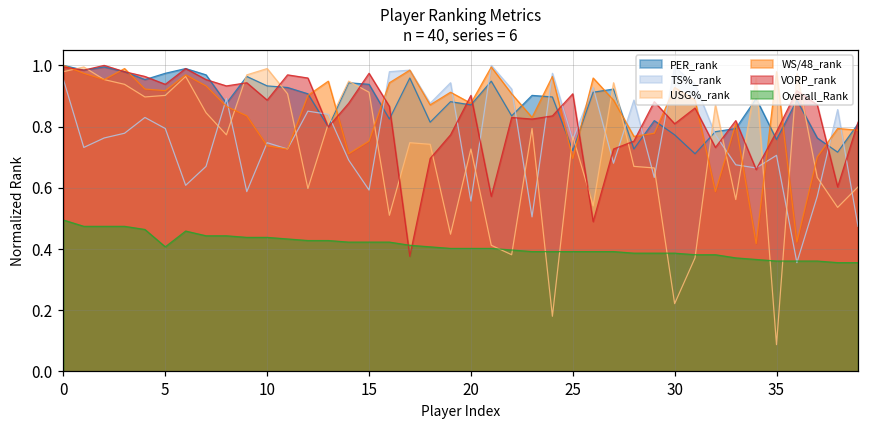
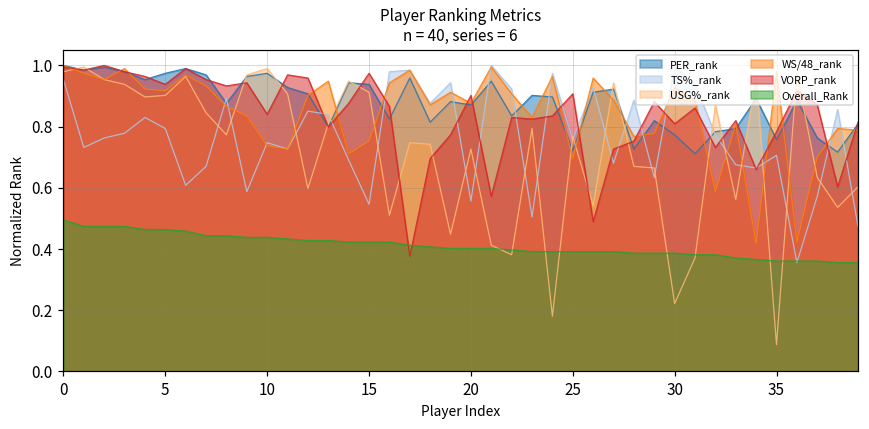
  {
    "PER_rank": {
      "5": 0.97,
-     "10": 0.93,
+     "10": 0.97,
      "15": 0.94,
      "25": 0.72,
      "30": 0.77,
      "35": 0.76
    },
    "TS%_rank": {
      "0": 0.95,
      "5": 0.79,
      "10": 0.75,
-     "15": 0.59,
+     "15": 0.55,
      "20": 0.56,
      "25": 0.76,
      "35": 0.71
    },
    "USG%_rank": {
      "0": 0.98,
      "5": 0.90,
      "10": 0.99,
      "15": 0.91,
      "20": 0.73,
      "25": 0.77,
      "30": 0.22,
      "35": 0.09
    },
    "WS/48_rank": {
      "5": 0.92,
      "10": 0.74,
      "15": 0.75,
      "25": 0.70
    },
    "VORP_rank": {
      "5": 0.94,
-     "10": 0.89,
+     "10": 0.84,
      "15": 0.97,
      "20": 0.90,
      "25": 0.91,
      "30": 0.81,
      "35": 0.78
    },
    "Overall_Rank": {
      "0": 0.49,
-     "5": 0.41,
+     "5": 0.46,
      "10": 0.44,
      "15": 0.42,
      "20": 0.40,
      "25": 0.39,
      "30": 0.39,
      "35": 0.36
    }
  }
